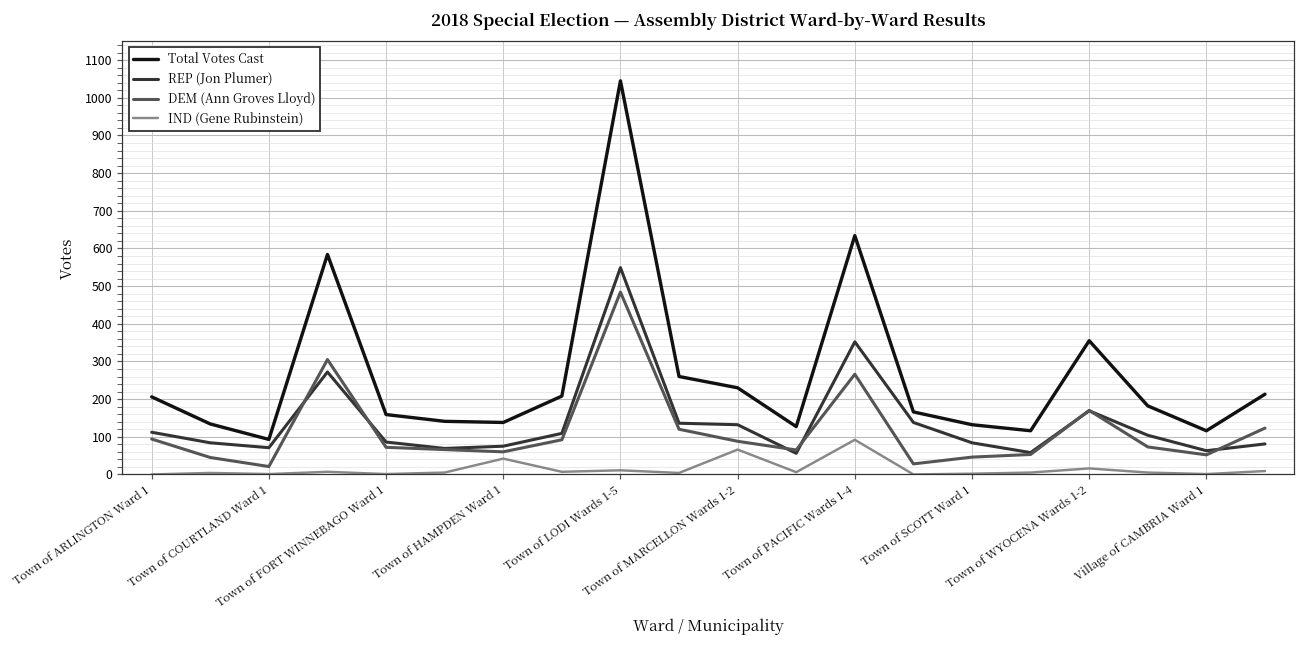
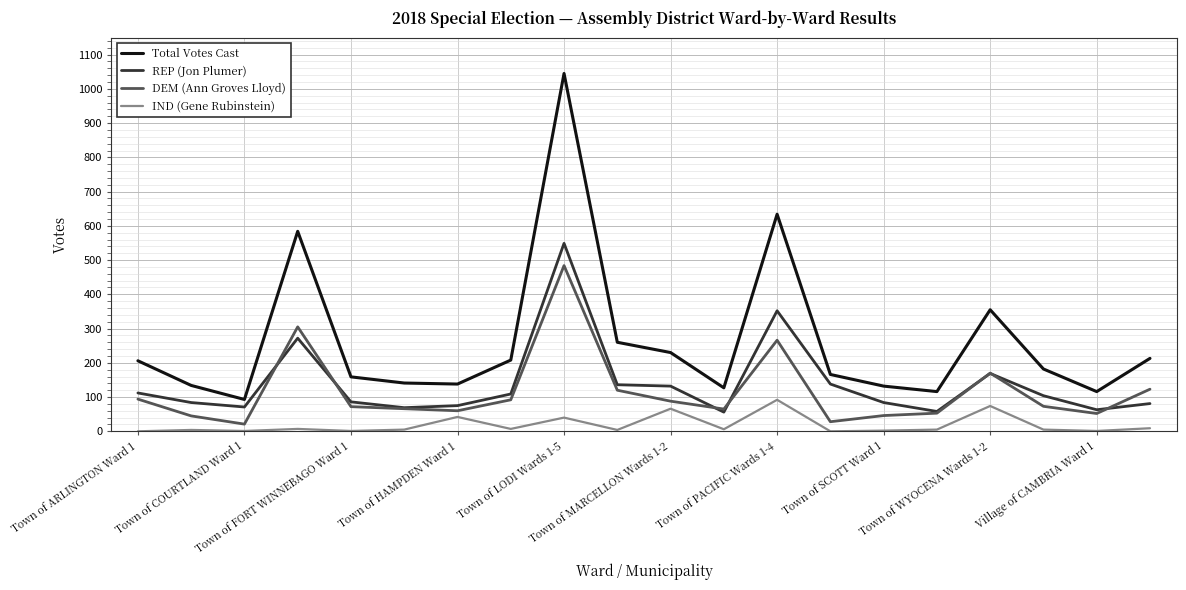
  {
    "IND (Gene Rubinstein)": {
      "Town of ARLINGTON Ward 1": 0,
      "Town of COURTLAND Ward 1": 0,
      "Town of FORT WINNEBAGO Ward 1": 0,
      "Town of HAMPDEN Ward 1": 40,
-     "Town of LODI Wards 1-5": 10,
+     "Town of LODI Wards 1-5": 40,
      "Town of MARCELLON Wards 1-2": 70,
      "Town of PACIFIC Wards 1-4": 90,
      "Town of SCOTT Ward 1": 0,
-     "Town of WYOCENA Wards 1-2": 20,
+     "Town of WYOCENA Wards 1-2": 70,
      "Village of CAMBRIA Ward 1": 0
    }
  }
